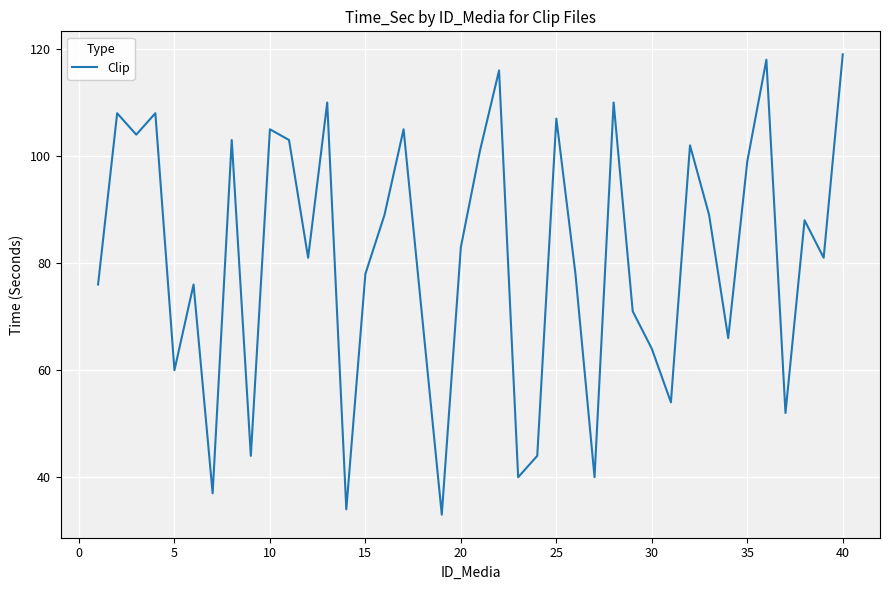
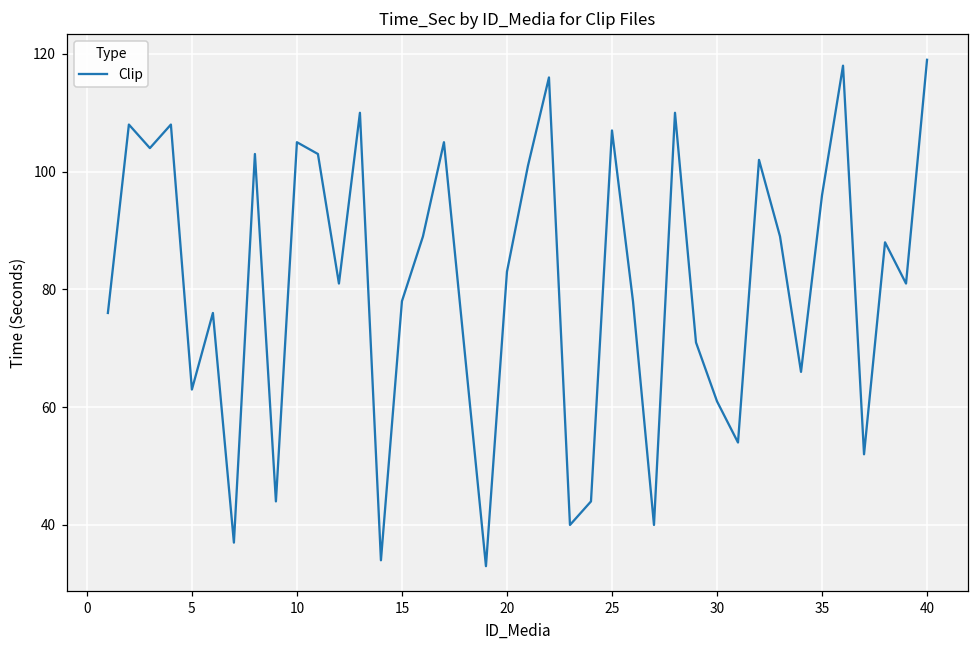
  {
-   "5": 60,
+   "5": 63,
    "10": 105,
    "15": 78,
    "20": 83,
    "25": 107,
-   "30": 64,
-   "35": 99,
+   "30": 61,
+   "35": 96,
    "40": 119
  }
